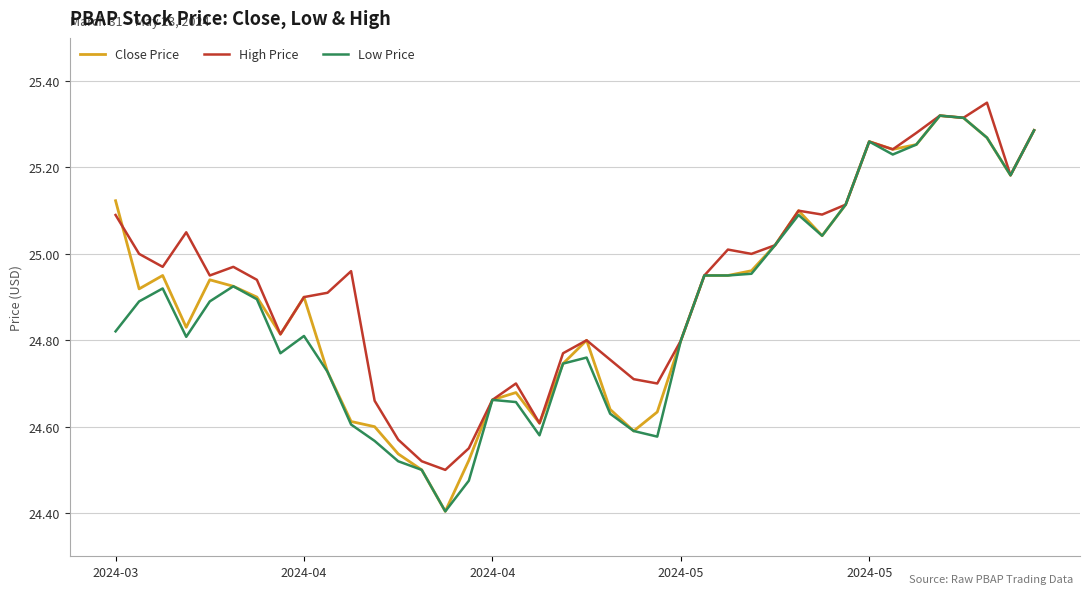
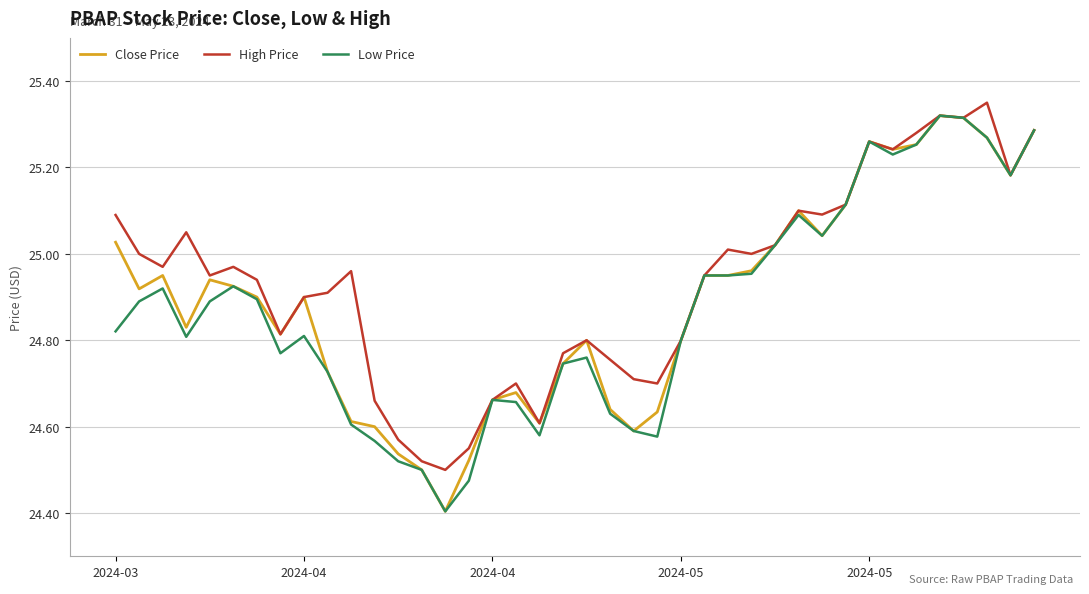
  {
    "Close Price": {
-     "2024-03": 25.12
+     "2024-03": 25.03
    },
    "High Price": {
      "2024-03": 25.09
    },
    "Low Price": {
      "2024-03": 24.82
    }
  }
